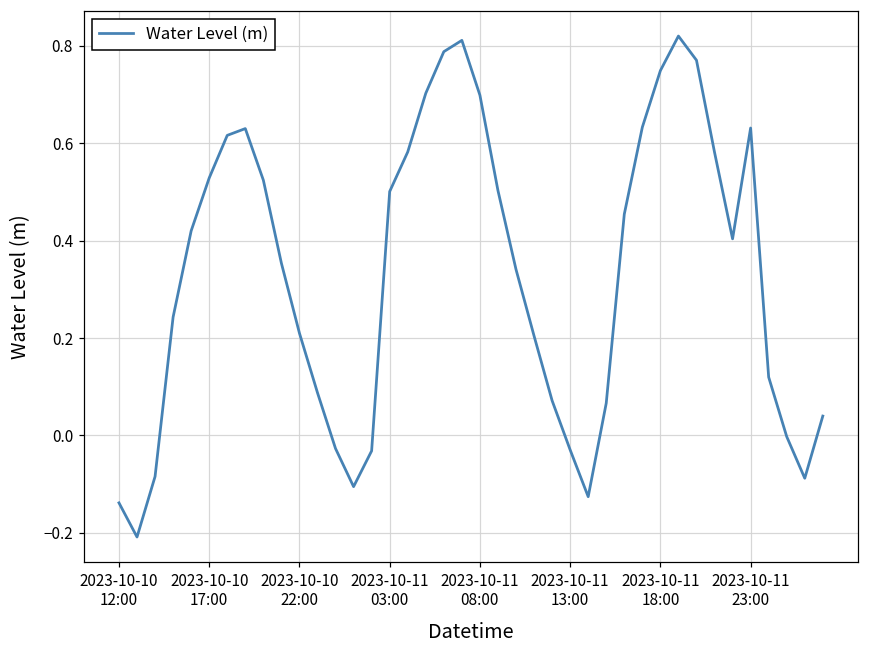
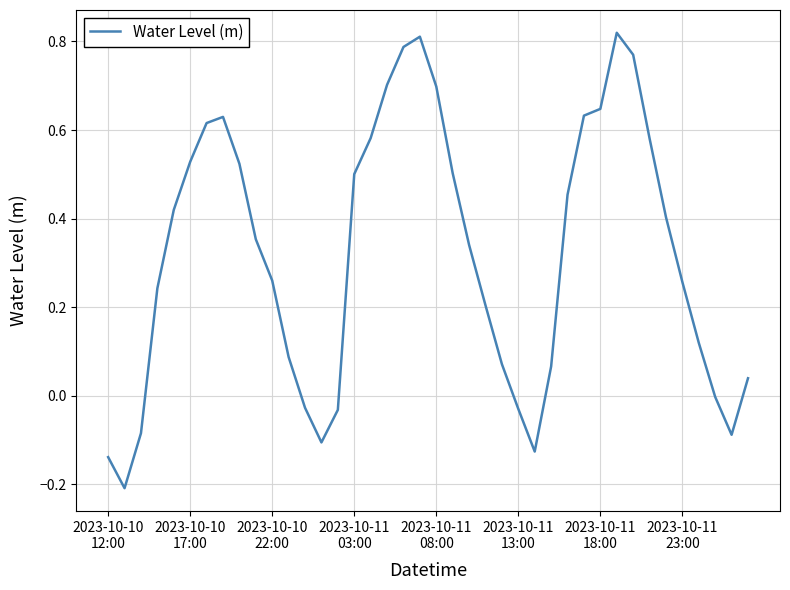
  {
    "2023-10-10 12:00": -0.14,
    "2023-10-10 17:00": 0.53,
-   "2023-10-10 22:00": 0.21,
+   "2023-10-10 22:00": 0.26,
    "2023-10-11 03:00": 0.50,
    "2023-10-11 08:00": 0.70,
    "2023-10-11 13:00": -0.03,
-   "2023-10-11 18:00": 0.75,
-   "2023-10-11 23:00": 0.63
+   "2023-10-11 18:00": 0.65,
+   "2023-10-11 23:00": 0.26
  }
